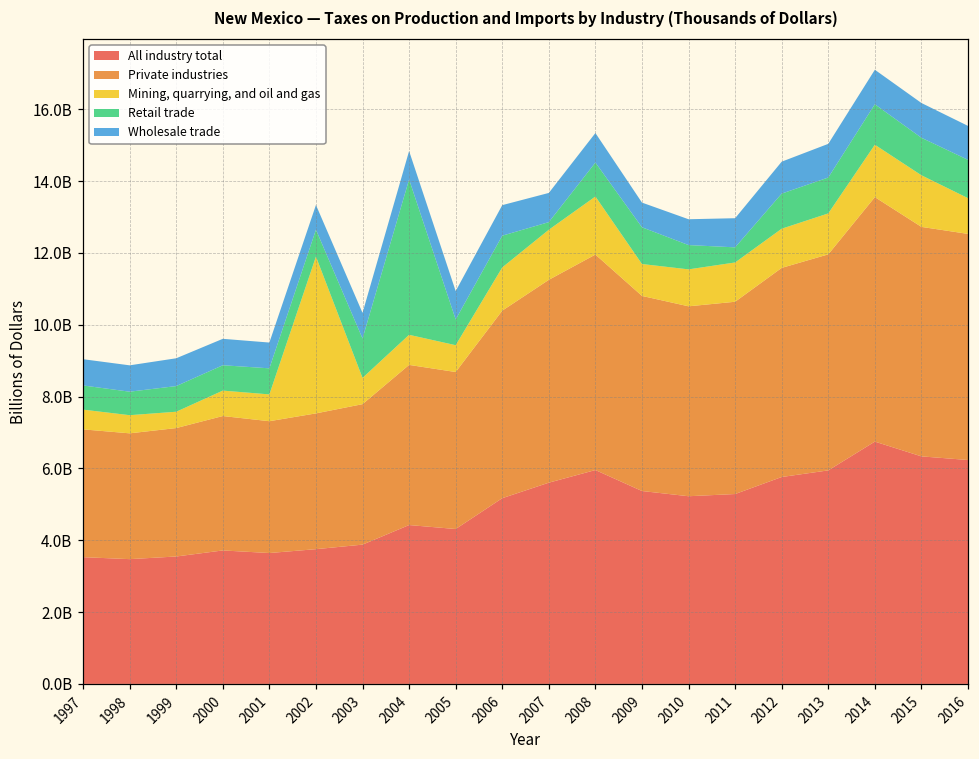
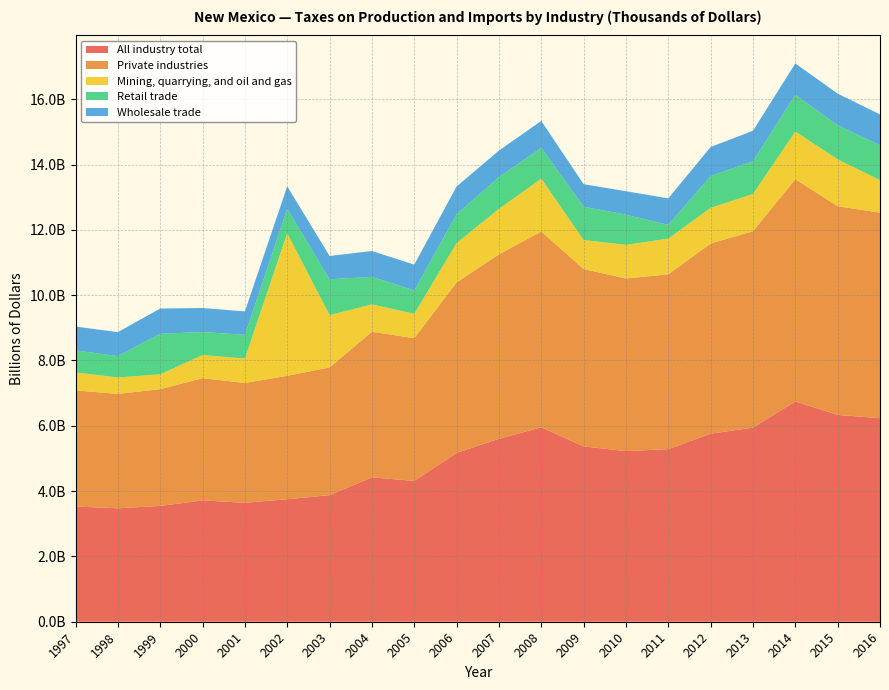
  {
    "Mining, quarrying, and oil and gas": {
      "1997": 500000000,
      "1998": 500000000,
      "1999": 500000000,
      "2000": 700000000,
      "2001": 700000000,
      "2002": 4400000000,
-     "2003": 700000000,
+     "2003": 1600000000,
      "2004": 800000000,
      "2005": 700000000,
      "2006": 1200000000,
      "2007": 1400000000,
      "2008": 1600000000,
      "2009": 900000000,
      "2010": 1000000000,
      "2011": 1100000000,
      "2012": 1100000000,
      "2013": 1100000000,
      "2014": 1500000000,
      "2015": 1400000000,
      "2016": 1000000000
    },
    "Retail trade": {
      "1997": 700000000,
      "1998": 700000000,
-     "1999": 700000000,
+     "1999": 1200000000,
      "2000": 700000000,
      "2001": 700000000,
      "2002": 700000000,
      "2003": 1100000000,
-     "2004": 4300000000,
+     "2004": 800000000,
      "2005": 700000000,
      "2006": 900000000,
-     "2007": 200000000,
+     "2007": 1000000000,
      "2008": 900000000,
      "2009": 1000000000,
-     "2010": 700000000,
+     "2010": 900000000,
      "2011": 400000000,
      "2012": 1000000000,
      "2013": 1000000000,
      "2014": 1100000000,
      "2015": 1000000000,
      "2016": 1100000000
    },
    "Wholesale trade": {
      "1997": 700000000,
      "1998": 700000000,
      "1999": 800000000,
      "2000": 700000000,
      "2001": 700000000,
      "2002": 700000000,
      "2003": 700000000,
      "2004": 800000000,
      "2005": 800000000,
      "2006": 900000000,
      "2007": 800000000,
      "2008": 800000000,
      "2009": 700000000,
      "2010": 700000000,
      "2011": 800000000,
      "2012": 900000000,
      "2013": 900000000,
      "2014": 1000000000,
      "2015": 1000000000,
      "2016": 900000000
    }
  }
